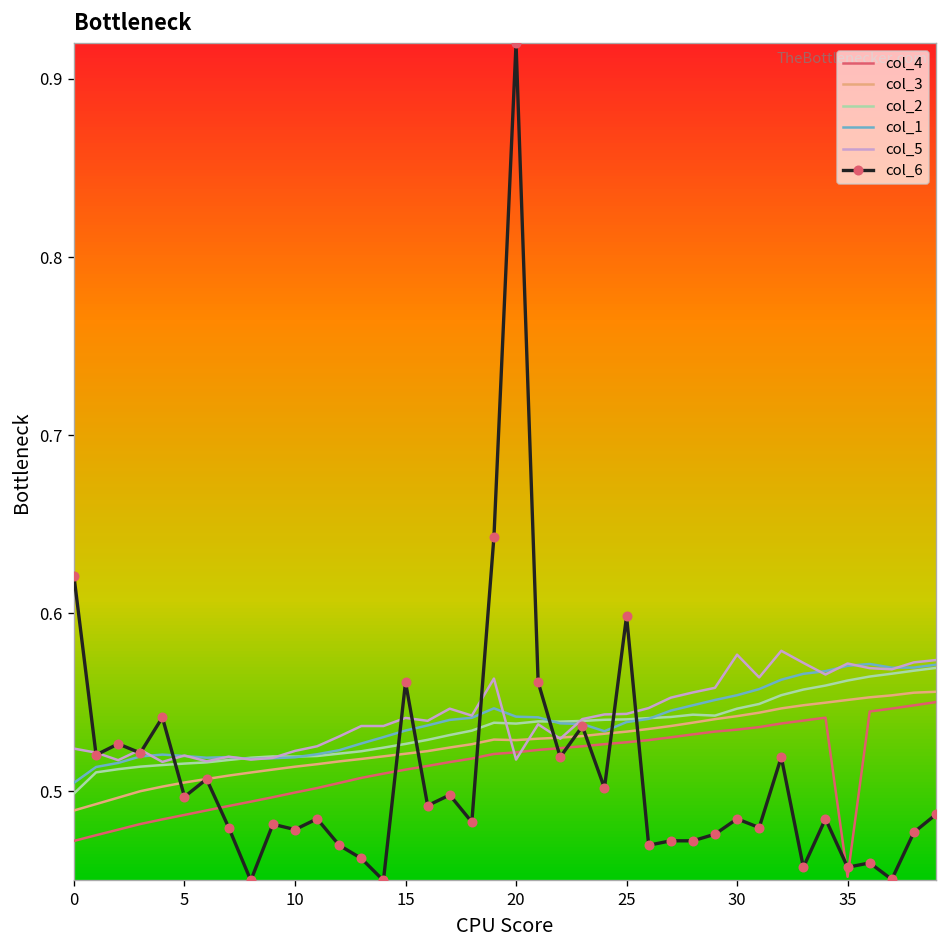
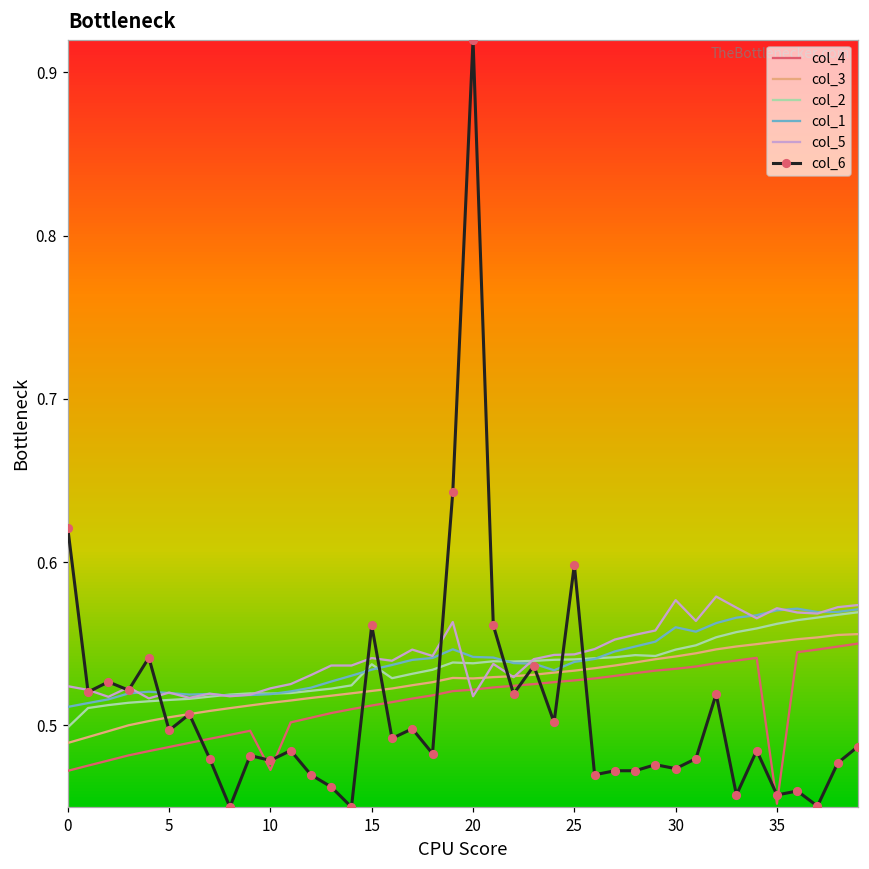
  {
    "col_4": {
      "0": 0.472,
      "5": 0.487,
-     "10": 0.499,
+     "10": 0.473,
      "15": 0.512,
      "20": 0.522,
      "25": 0.528,
      "30": 0.535,
      "35": 0.452
    },
    "col_3": {
      "0": 0.489,
      "5": 0.505,
      "10": 0.514,
      "15": 0.521,
      "20": 0.529,
      "25": 0.534,
      "30": 0.542,
      "35": 0.551
    },
    "col_2": {
      "0": 0.499,
      "5": 0.516,
-     "15": 0.527,
+     "15": 0.537,
      "20": 0.538,
      "30": 0.546,
      "35": 0.562
    },
    "col_1": {
-     "0": 0.505,
+     "0": 0.511,
      "15": 0.534,
      "20": 0.542,
-     "30": 0.554
+     "30": 0.560
    },
    "col_5": {
      "0": 0.524,
      "10": 0.523,
      "15": 0.541,
      "20": 0.518,
      "25": 0.544,
      "30": 0.577
    },
    "col_6": {
      "0": 0.621,
      "5": 0.497,
      "10": 0.479,
      "15": 0.561,
      "20": 0.920,
      "25": 0.598,
-     "30": 0.485,
+     "30": 0.474,
      "35": 0.457
    }
  }
